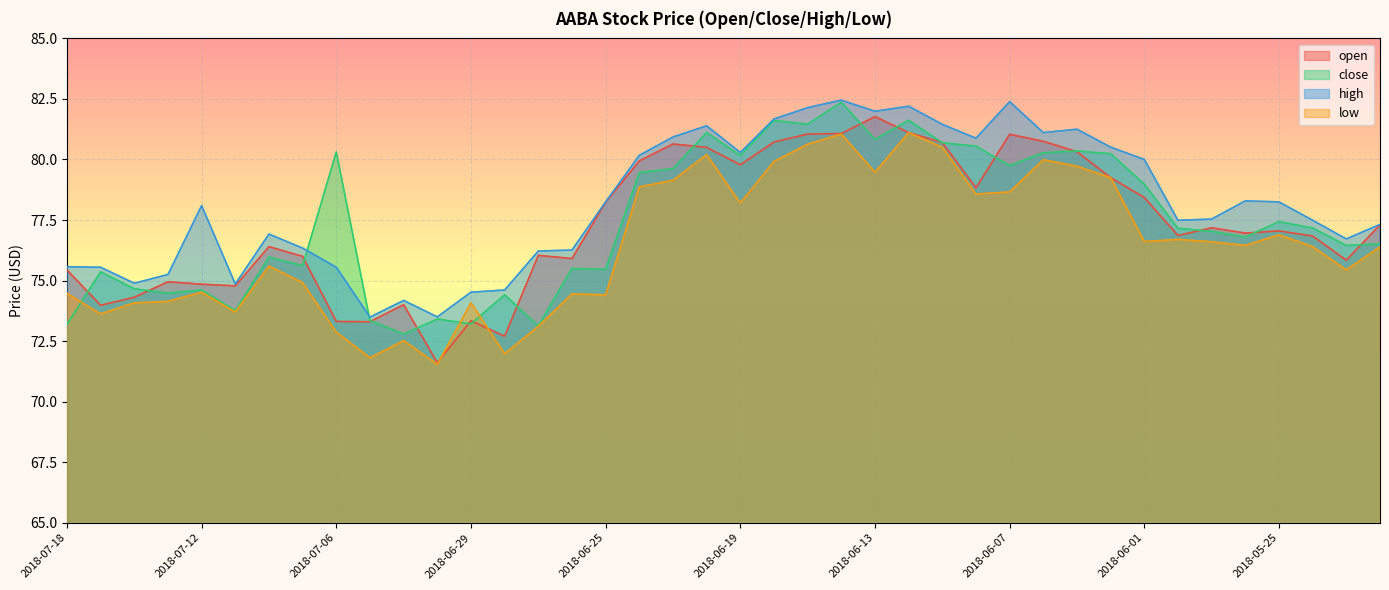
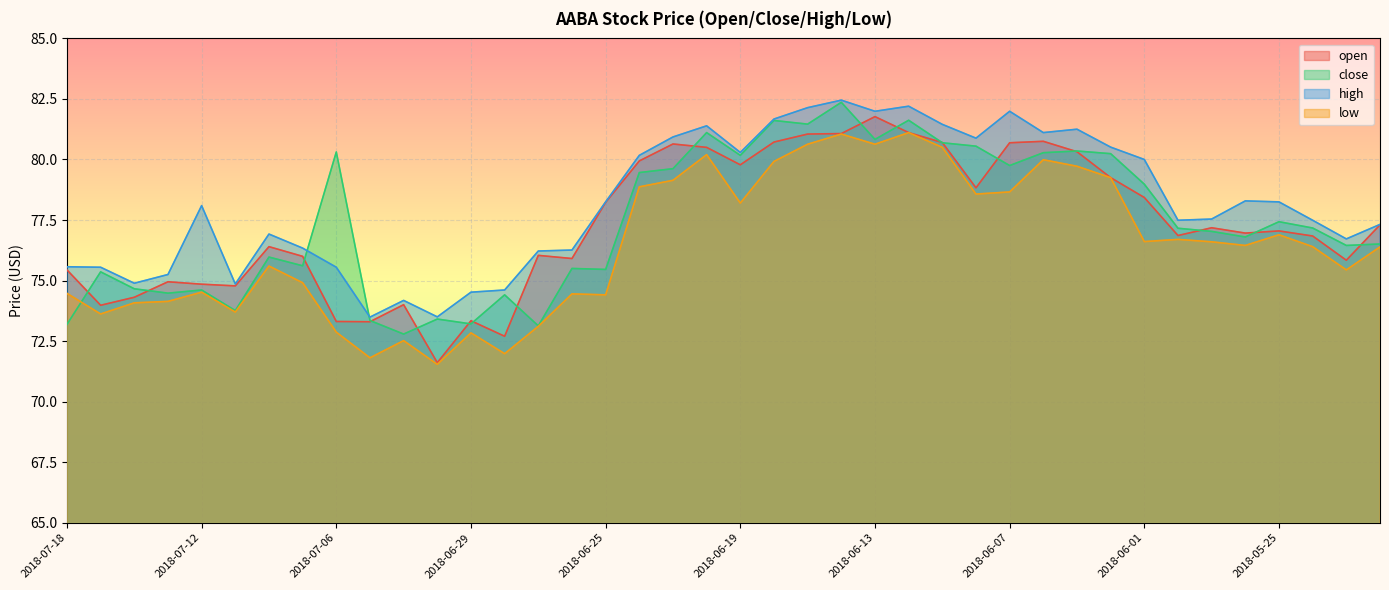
  {
    "open": {
      "2018-07-18": 75.4,
      "2018-07-12": 74.9,
      "2018-07-06": 73.3,
      "2018-06-29": 73.3,
      "2018-06-19": 79.8,
      "2018-06-13": 81.8,
-     "2018-06-07": 81.0,
+     "2018-06-07": 80.7,
      "2018-06-01": 78.4,
      "2018-05-25": 77.1
    },
    "close": {
      "2018-07-18": 73.2,
      "2018-07-06": 80.3,
      "2018-06-29": 73.2,
      "2018-06-25": 75.5,
      "2018-06-19": 80.2,
      "2018-06-13": 80.8,
      "2018-06-07": 79.8,
      "2018-06-01": 79.0,
      "2018-05-25": 77.4
    },
    "high": {
      "2018-07-18": 75.6,
      "2018-07-12": 78.1,
      "2018-07-06": 75.6,
      "2018-06-29": 74.5,
      "2018-06-19": 80.3,
      "2018-06-13": 82.0,
-     "2018-06-07": 82.4,
+     "2018-06-07": 82.0,
      "2018-06-01": 80.0,
      "2018-05-25": 78.2
    },
    "low": {
      "2018-07-18": 74.5,
      "2018-07-06": 72.9,
-     "2018-06-29": 74.1,
+     "2018-06-29": 72.8,
      "2018-06-25": 74.4,
      "2018-06-19": 78.2,
-     "2018-06-13": 79.5,
+     "2018-06-13": 80.6,
      "2018-06-07": 78.7,
      "2018-06-01": 76.6,
      "2018-05-25": 76.9
    }
  }
